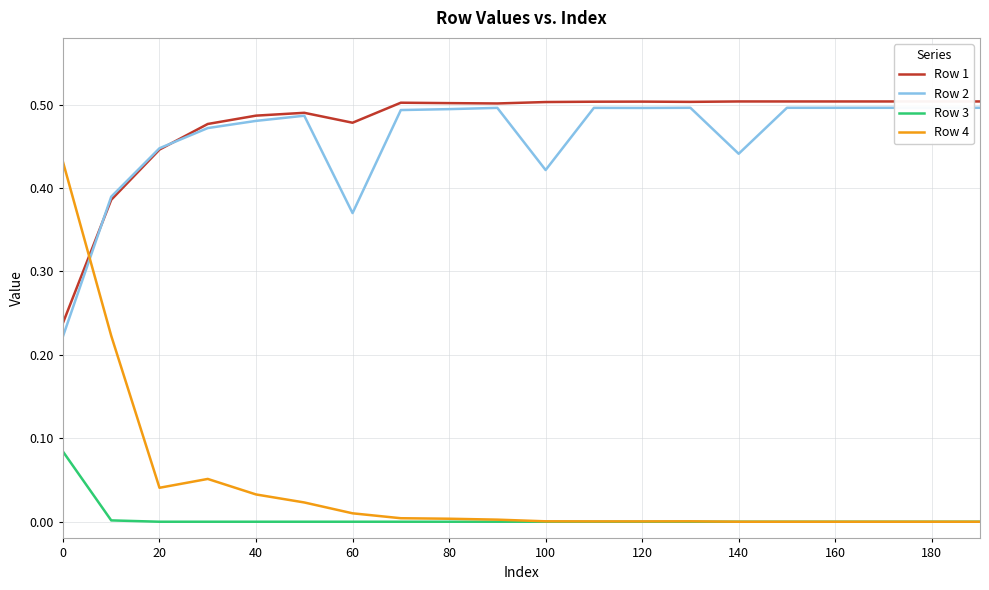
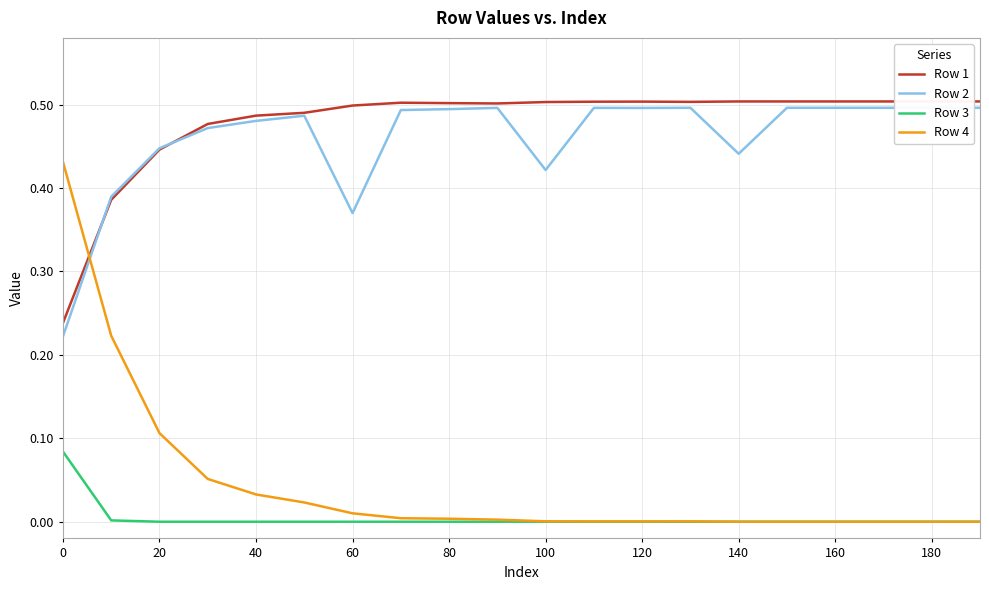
  {
    "Row 1": {
      "0": 0.24,
      "40": 0.49,
-     "60": 0.48,
+     "60": 0.50,
      "80": 0.50,
      "100": 0.50,
      "120": 0.50,
      "140": 0.50,
      "160": 0.50
    },
    "Row 2": {
      "0": 0.22,
      "40": 0.48,
      "60": 0.37,
      "80": 0.49,
      "100": 0.42,
      "120": 0.50,
      "140": 0.44,
      "160": 0.50
    },
    "Row 3": {
      "0": 0.08,
      "20": 0.00,
      "40": 0.00,
      "60": 0.00,
      "80": 0.00
    },
    "Row 4": {
      "0": 0.43,
-     "20": 0.04,
+     "20": 0.11,
      "40": 0.03,
      "60": 0.01,
      "80": 0.00
    }
  }
